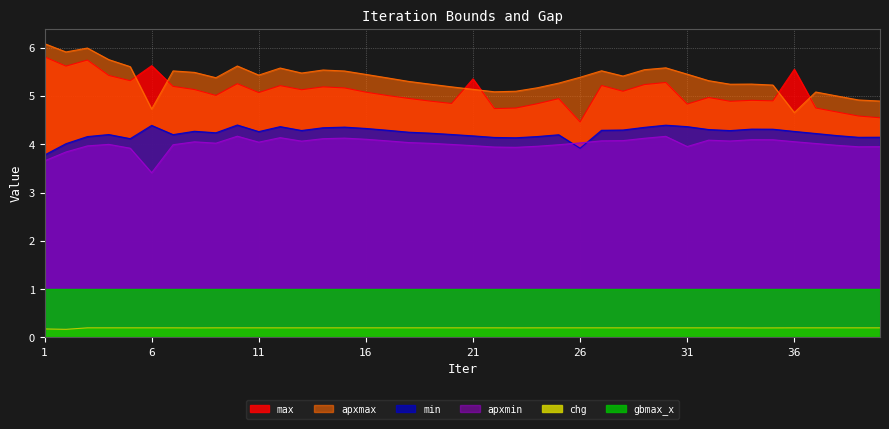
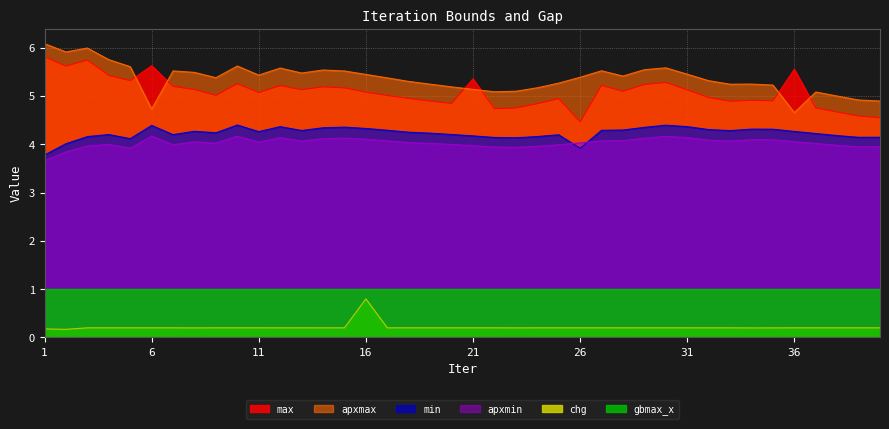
  {
    "max": {
      "1": 5.8,
      "6": 5.6,
      "11": 5.1,
      "16": 5.1,
      "21": 5.4,
      "26": 4.5,
-     "31": 4.8,
+     "31": 5.1,
      "36": 5.6
    },
    "apxmax": {
      "1": 6.1,
      "6": 4.7,
      "11": 5.4,
      "16": 5.5,
      "21": 5.1,
      "26": 5.4,
      "31": 5.5,
      "36": 4.7
    },
    "min": {
      "1": 3.8,
      "6": 4.4,
      "11": 4.3,
      "16": 4.3,
      "21": 4.2,
      "26": 3.9,
      "31": 4.4,
      "36": 4.3
    },
    "apxmin": {
      "1": 3.7,
-     "6": 3.4,
+     "6": 4.2,
      "11": 4.0,
      "16": 4.1,
      "21": 4.0,
      "26": 4.0,
-     "31": 4.0,
+     "31": 4.1,
      "36": 4.1
    },
    "chg": {
      "1": 0.2,
      "6": 0.2,
      "11": 0.2,
-     "16": 0.2,
+     "16": 0.8,
      "21": 0.2,
      "26": 0.2,
      "31": 0.2,
      "36": 0.2
    },
    "gbmax_x": {
      "1": 1.0,
      "6": 1.0,
      "11": 1.0,
      "16": 1.0,
      "21": 1.0,
      "26": 1.0,
      "31": 1.0,
      "36": 1.0
    }
  }
